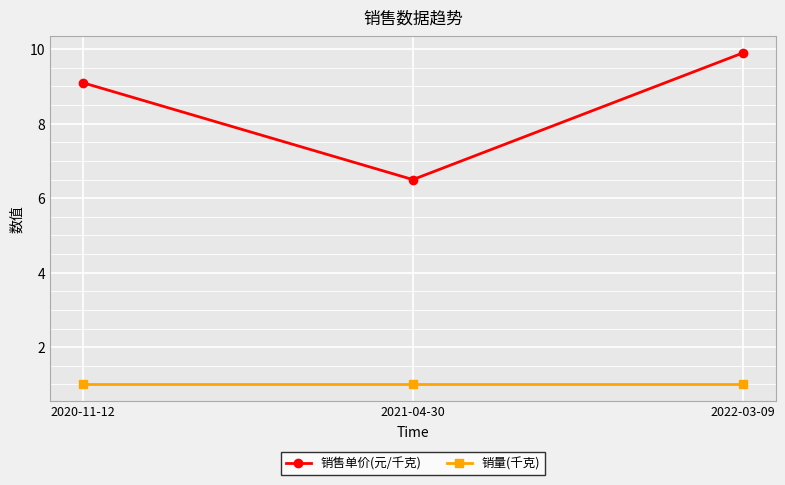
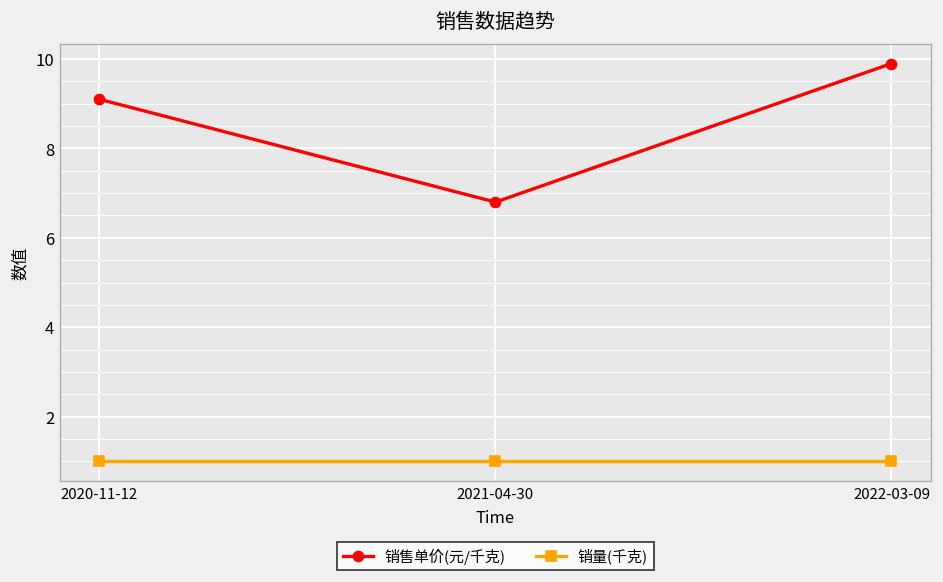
  {
    "销售单价(元/千克)": {
      "2020-11-12": 9.1,
-     "2021-04-30": 6.5,
+     "2021-04-30": 6.8,
      "2022-03-09": 9.9
    },
    "销量(千克)": {
      "2020-11-12": 1.0,
      "2021-04-30": 1.0,
      "2022-03-09": 1.0
    }
  }
